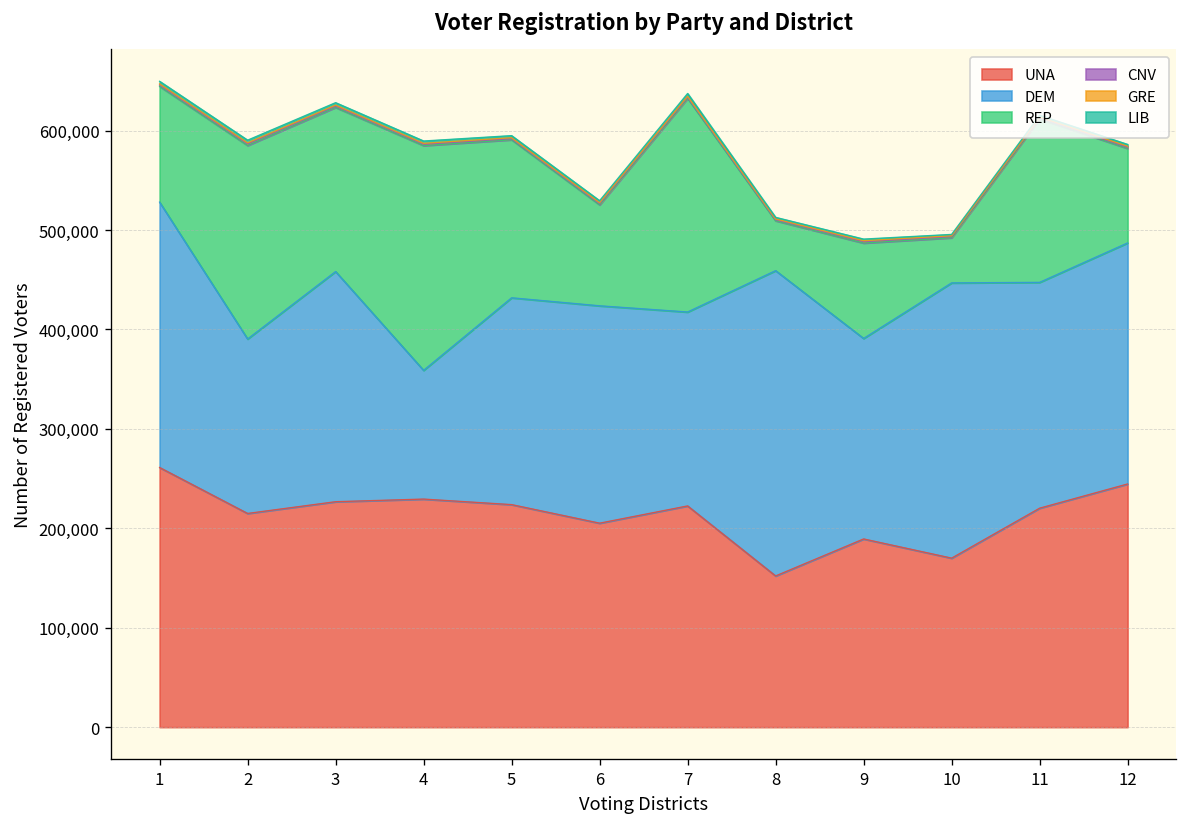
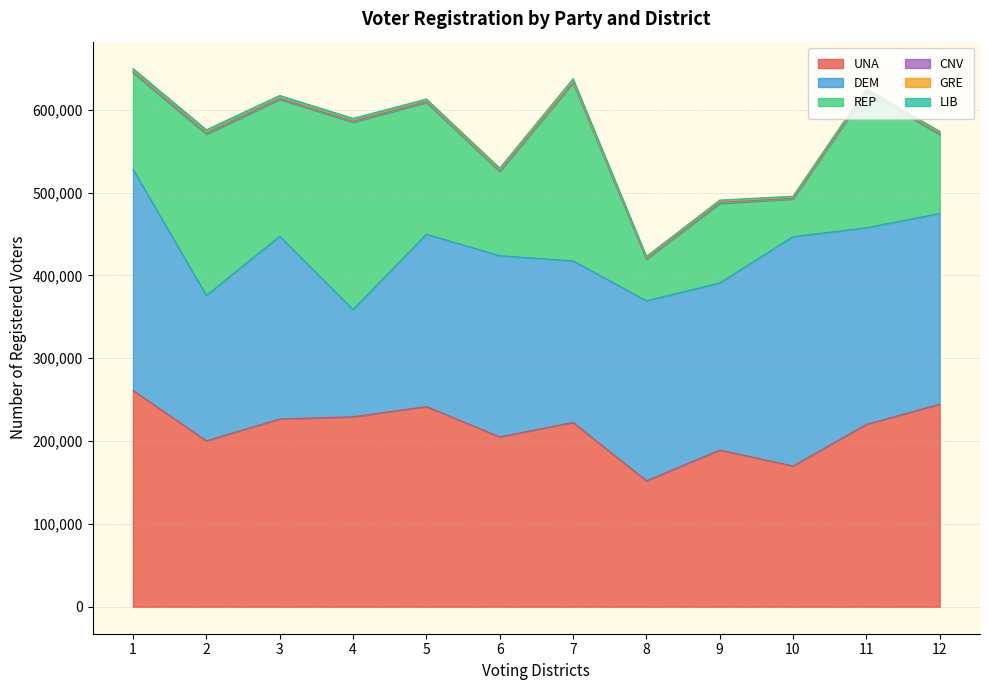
  {
    "UNA": {
      "1": "260,000",
-     "2": "210,000",
+     "2": "200,000",
      "3": "230,000",
      "4": "230,000",
-     "5": "220,000",
+     "5": "240,000",
      "6": "210,000",
      "7": "220,000",
      "8": "150,000",
      "9": "190,000",
      "10": "170,000",
      "11": "220,000",
      "12": "240,000"
    },
    "DEM": {
      "1": "270,000",
      "2": "180,000",
-     "3": "230,000",
+     "3": "220,000",
      "4": "130,000",
      "5": "210,000",
      "6": "220,000",
      "7": "200,000",
-     "8": "310,000",
+     "8": "220,000",
      "9": "200,000",
      "10": "280,000",
-     "11": "230,000",
-     "12": "240,000"
+     "11": "240,000",
+     "12": "230,000"
    }
  }
